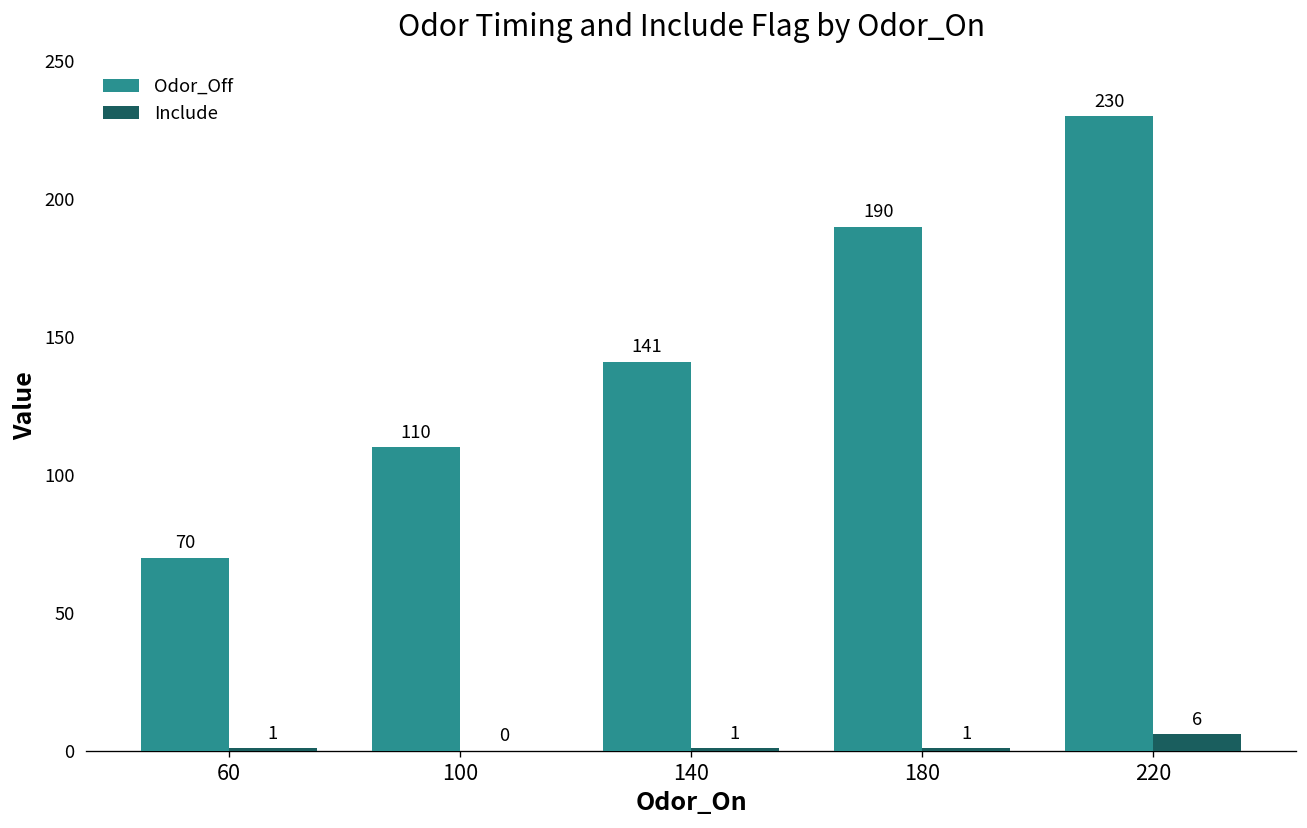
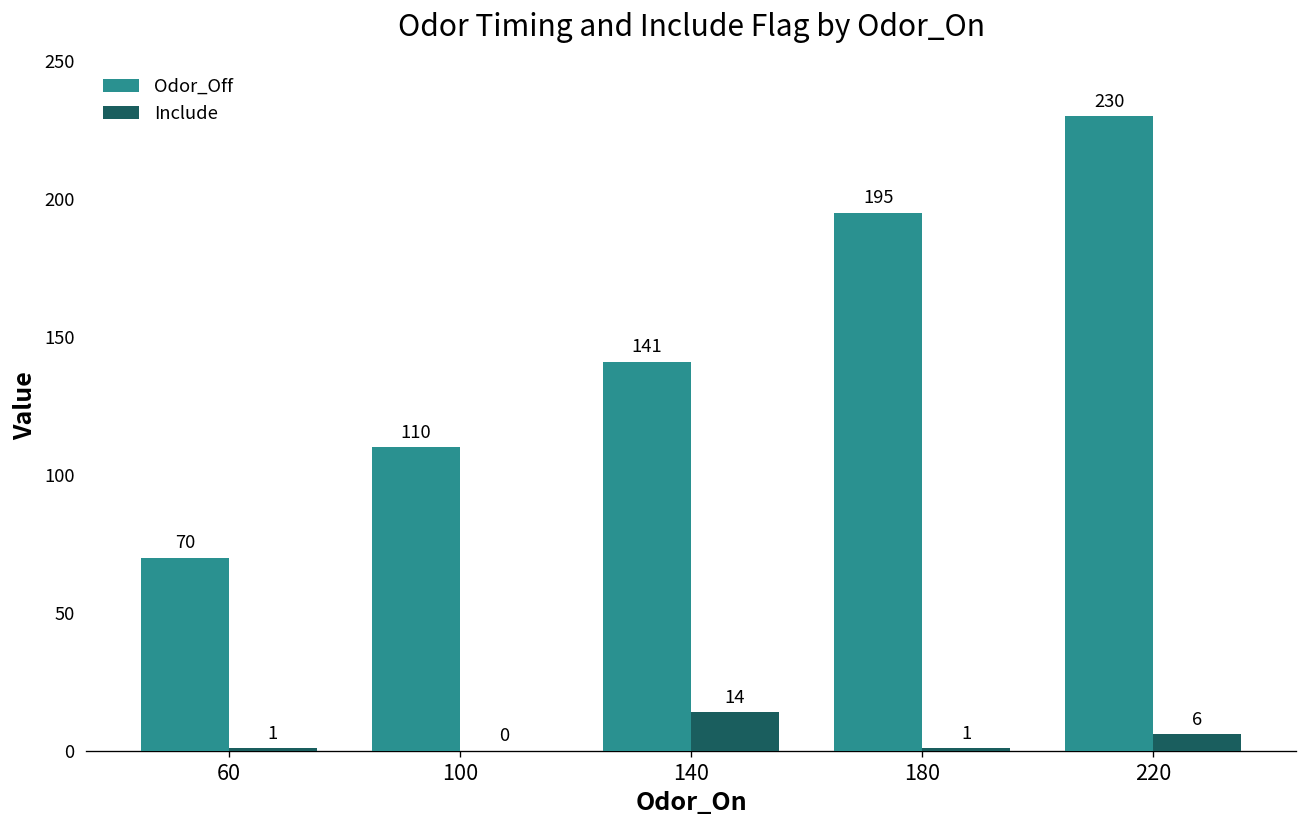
  {
    "Odor_Off": {
      "60": 70,
      "100": 110,
      "140": 141,
-     "180": 190,
+     "180": 195,
      "220": 230
    },
    "Include": {
      "60": 1,
      "100": 0,
-     "140": 1,
+     "140": 14,
      "180": 1,
      "220": 6
    }
  }
